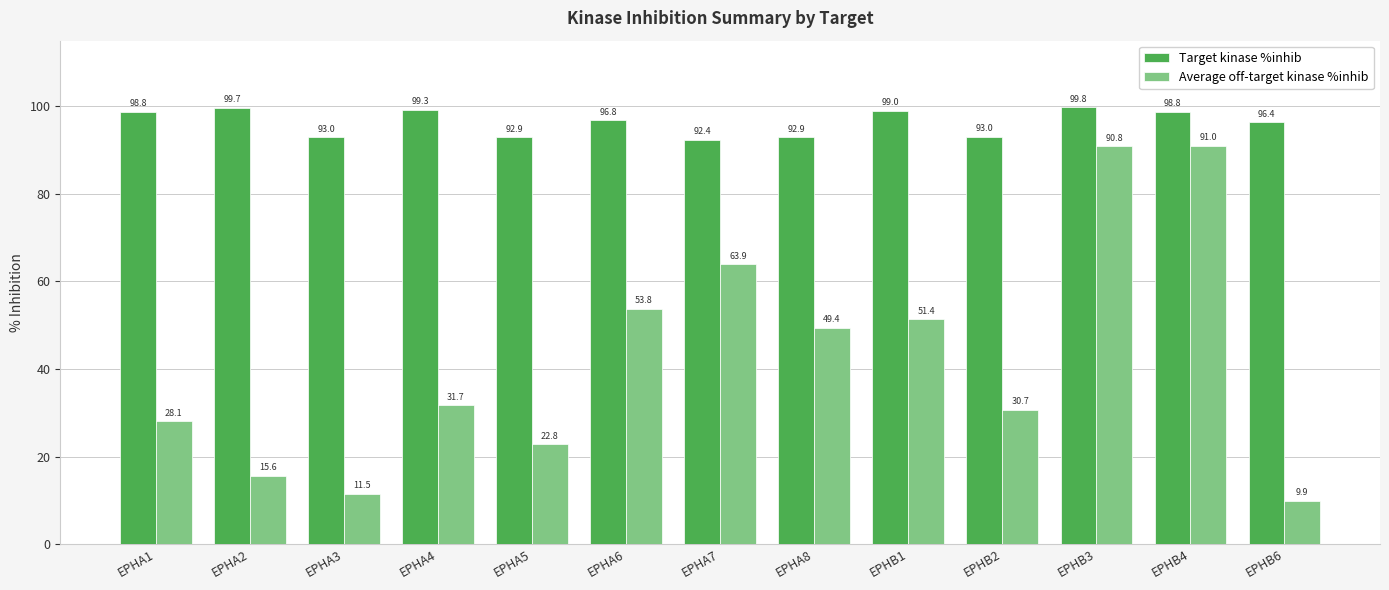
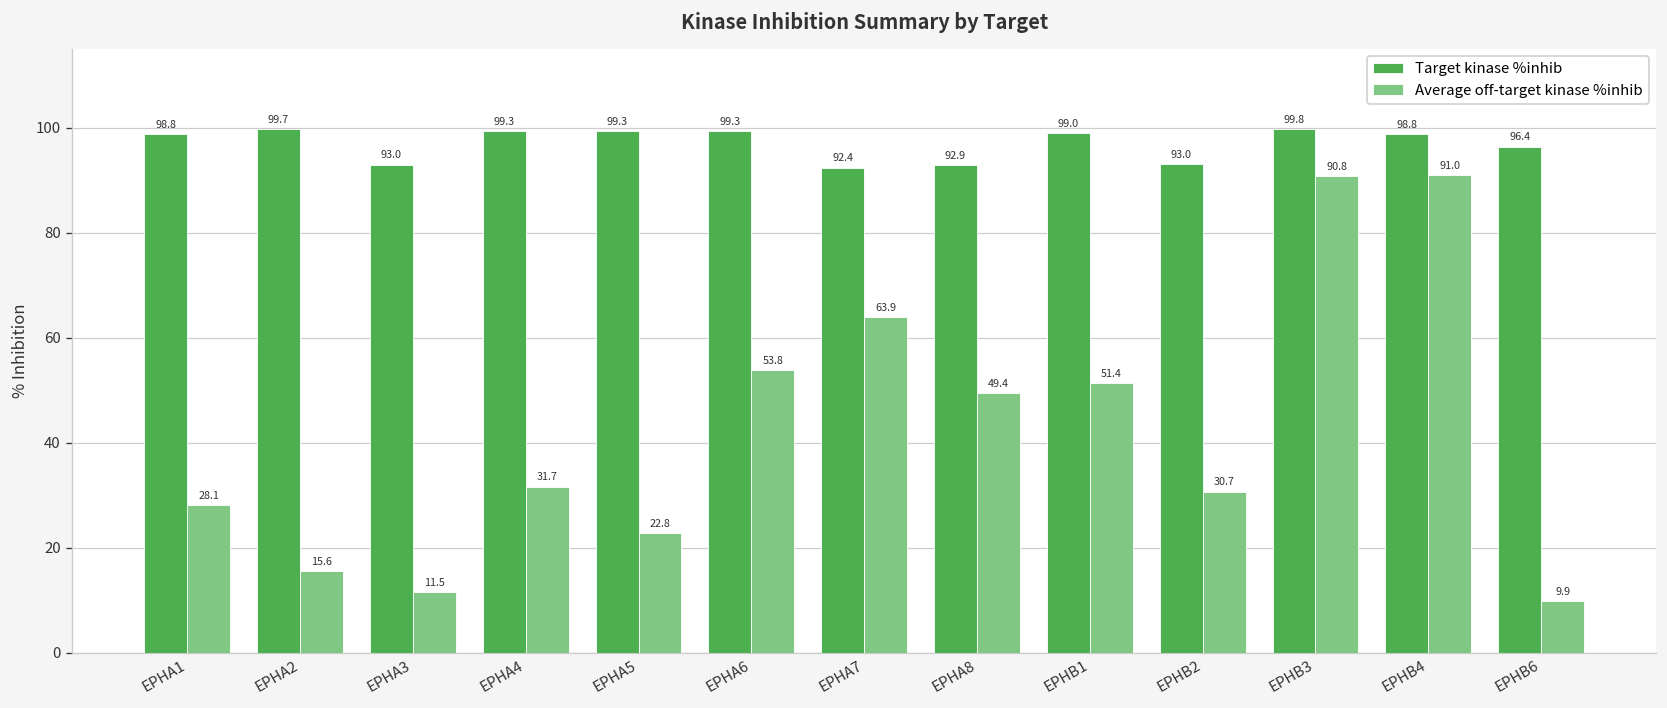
  {
    "Target kinase %inhib": {
      "EPHA1": 98.8,
      "EPHA2": 99.7,
      "EPHA3": 93.0,
      "EPHA4": 99.3,
-     "EPHA5": 92.9,
-     "EPHA6": 96.8,
+     "EPHA5": 99.3,
+     "EPHA6": 99.3,
      "EPHA7": 92.4,
      "EPHA8": 92.9,
      "EPHB1": 99.0,
      "EPHB2": 93.0,
      "EPHB3": 99.8,
      "EPHB4": 98.8,
      "EPHB6": 96.4
    },
    "Average off-target kinase %inhib": {
      "EPHA1": 28.1,
      "EPHA2": 15.6,
      "EPHA3": 11.5,
      "EPHA4": 31.7,
      "EPHA5": 22.8,
      "EPHA6": 53.8,
      "EPHA7": 63.9,
      "EPHA8": 49.4,
      "EPHB1": 51.4,
      "EPHB2": 30.7,
      "EPHB3": 90.8,
      "EPHB4": 91.0,
      "EPHB6": 9.9
    }
  }
